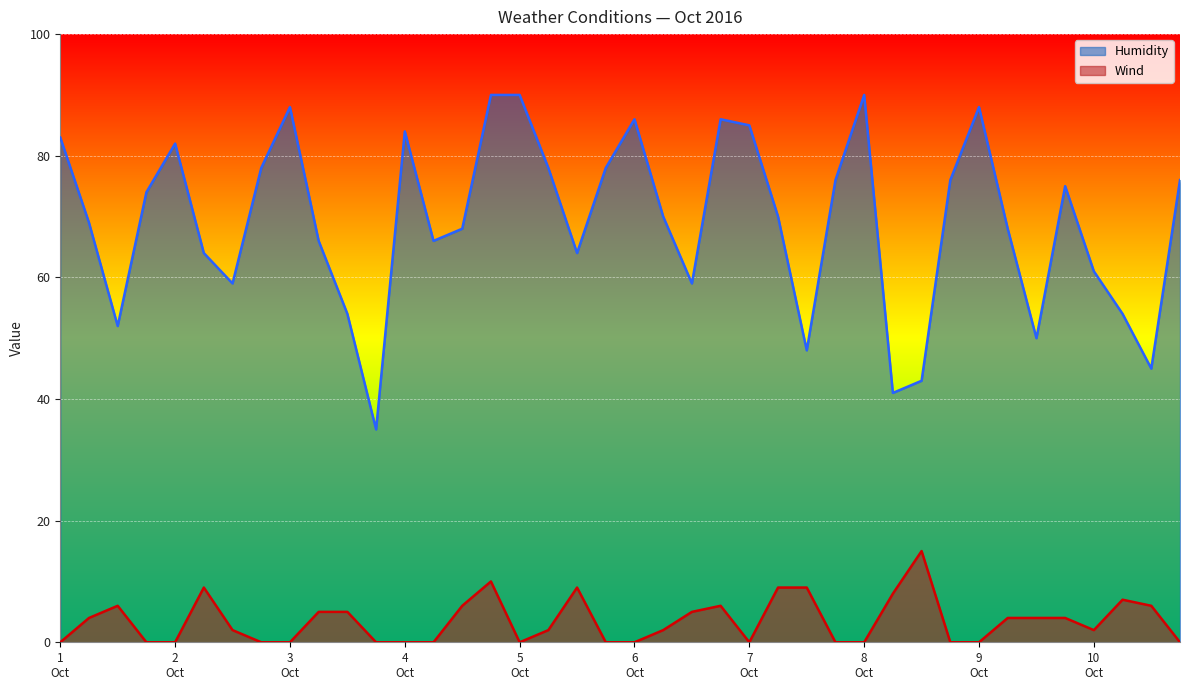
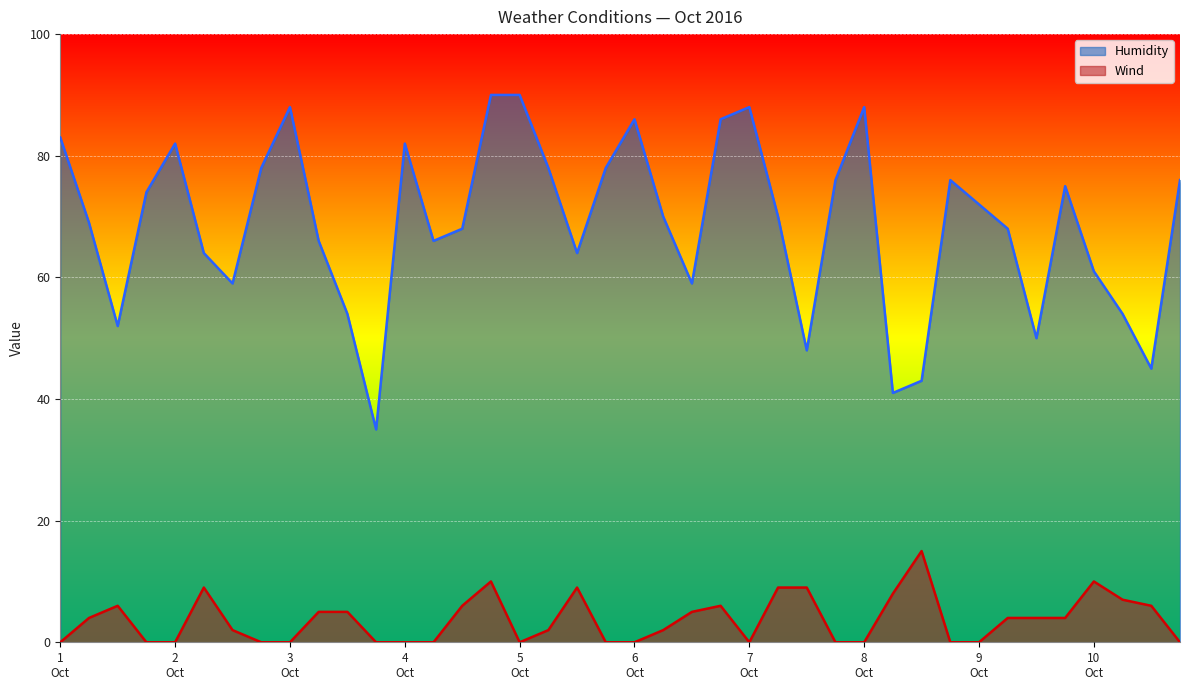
  {
    "Humidity": {
      "1 Oct": 83,
      "2 Oct": 82,
      "3 Oct": 88,
-     "4 Oct": 84,
+     "4 Oct": 82,
      "5 Oct": 90,
      "6 Oct": 86,
-     "7 Oct": 85,
-     "8 Oct": 90,
-     "9 Oct": 88,
+     "7 Oct": 88,
+     "8 Oct": 88,
+     "9 Oct": 72,
      "10 Oct": 61
    },
    "Wind": {
      "1 Oct": 0,
      "2 Oct": 0,
      "3 Oct": 0,
      "4 Oct": 0,
      "5 Oct": 0,
      "6 Oct": 0,
      "7 Oct": 0,
      "8 Oct": 0,
      "9 Oct": 0,
-     "10 Oct": 2
+     "10 Oct": 10
    }
  }
